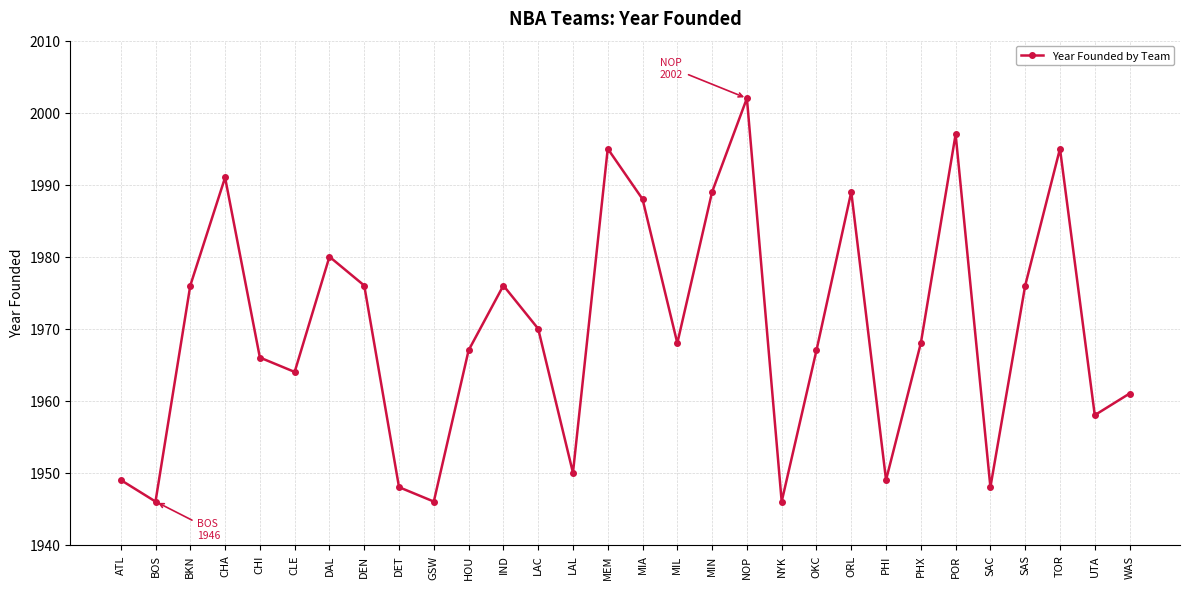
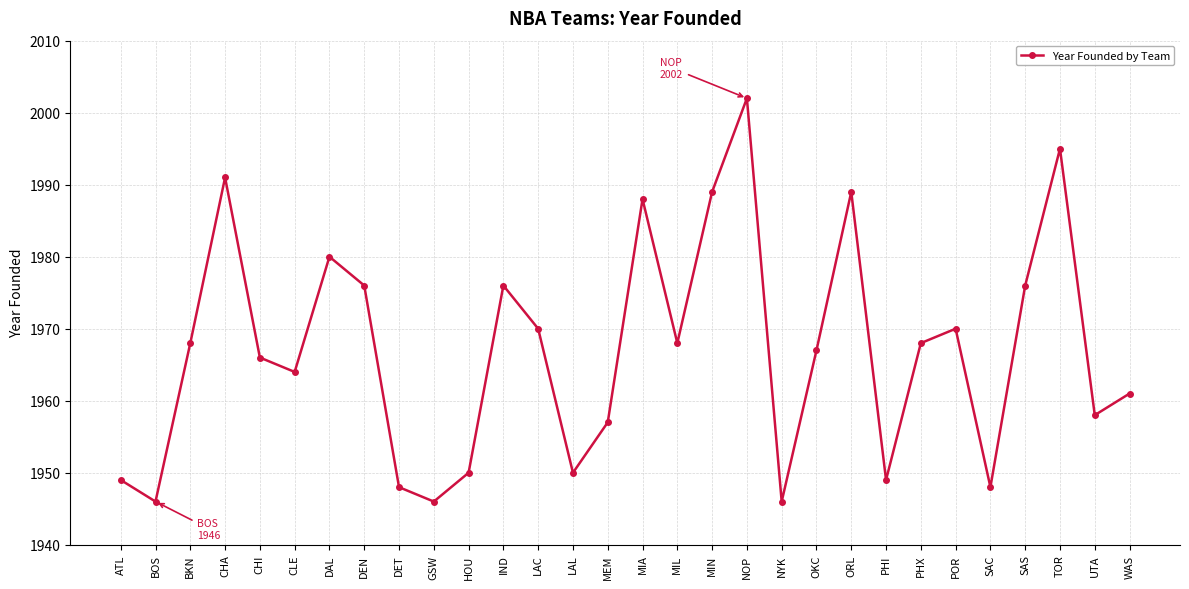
  {
    "ATL": 1949,
-   "BKN": 1976,
+   "BKN": 1968,
    "CHA": 1991,
    "CHI": 1966,
    "CLE": 1964,
    "DAL": 1980,
    "DEN": 1976,
    "DET": 1948,
    "GSW": 1946,
-   "HOU": 1967,
+   "HOU": 1950,
    "IND": 1976,
    "LAC": 1970,
    "LAL": 1950,
-   "MEM": 1995,
+   "MEM": 1957,
    "MIA": 1988,
    "MIL": 1968,
    "MIN": 1989,
    "NYK": 1946,
    "OKC": 1967,
    "ORL": 1989,
    "PHI": 1949,
    "PHX": 1968,
-   "POR": 1997,
+   "POR": 1970,
    "SAC": 1948,
    "SAS": 1976,
    "TOR": 1995,
    "UTA": 1958,
    "WAS": 1961
  }
